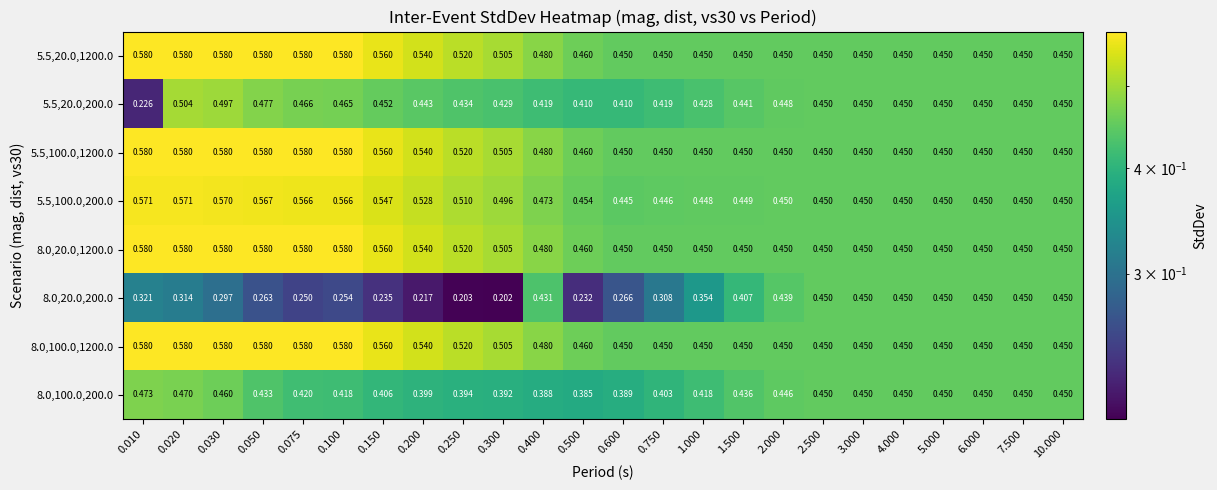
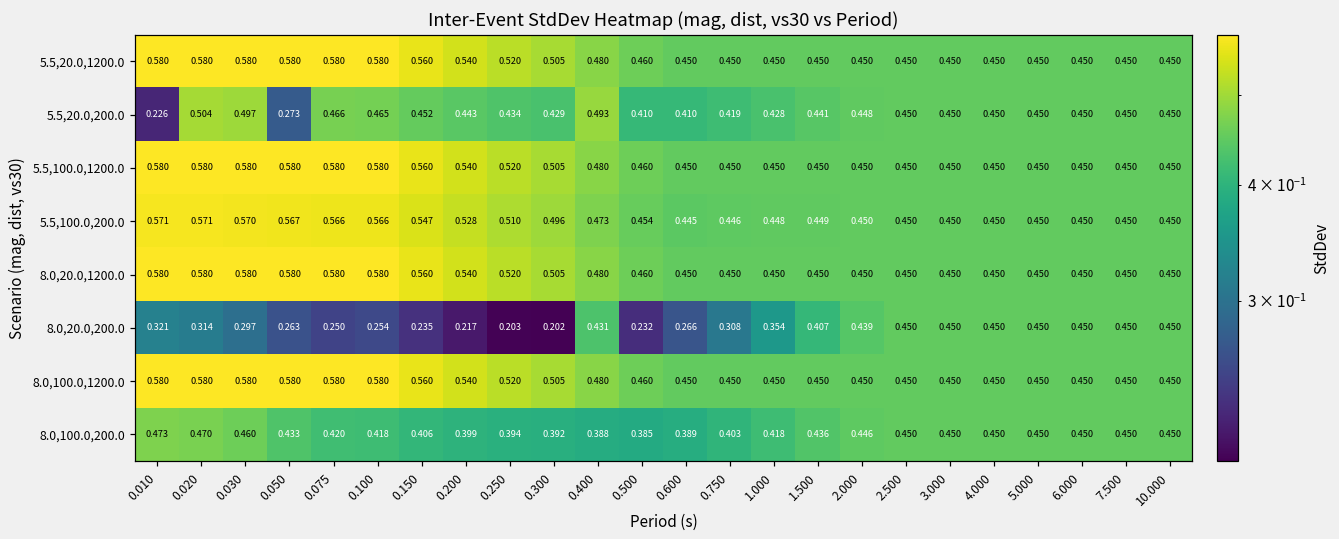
  {
    "5.5,20.0,1200.0": {
      "0.010": 0.580,
      "0.020": 0.580,
      "0.030": 0.580,
      "0.050": 0.580,
      "0.075": 0.580,
      "0.100": 0.580,
      "0.150": 0.560,
      "0.200": 0.540,
      "0.250": 0.520,
      "0.300": 0.505,
      "0.400": 0.480,
      "0.500": 0.460,
      "0.600": 0.450,
      "0.750": 0.450,
      "1.000": 0.450,
      "1.500": 0.450,
      "2.000": 0.450,
      "2.500": 0.450,
      "3.000": 0.450,
      "4.000": 0.450,
      "5.000": 0.450,
      "6.000": 0.450,
      "7.500": 0.450,
      "10.000": 0.450
    },
    "5.5,20.0,200.0": {
      "0.010": 0.226,
      "0.020": 0.504,
      "0.030": 0.497,
-     "0.050": 0.477,
+     "0.050": 0.273,
      "0.075": 0.466,
      "0.100": 0.465,
      "0.150": 0.452,
      "0.200": 0.443,
      "0.250": 0.434,
      "0.300": 0.429,
-     "0.400": 0.419,
+     "0.400": 0.493,
      "0.500": 0.410,
      "0.600": 0.410,
      "0.750": 0.419,
      "1.000": 0.428,
      "1.500": 0.441,
      "2.000": 0.448,
      "2.500": 0.450,
      "3.000": 0.450,
      "4.000": 0.450,
      "5.000": 0.450,
      "6.000": 0.450,
      "7.500": 0.450,
      "10.000": 0.450
    },
    "5.5,100.0,1200.0": {
      "0.010": 0.580,
      "0.020": 0.580,
      "0.030": 0.580,
      "0.050": 0.580,
      "0.075": 0.580,
      "0.100": 0.580,
      "0.150": 0.560,
      "0.200": 0.540,
      "0.250": 0.520,
      "0.300": 0.505,
      "0.400": 0.480,
      "0.500": 0.460,
      "0.600": 0.450,
      "0.750": 0.450,
      "1.000": 0.450,
      "1.500": 0.450,
      "2.000": 0.450,
      "2.500": 0.450,
      "3.000": 0.450,
      "4.000": 0.450,
      "5.000": 0.450,
      "6.000": 0.450,
      "7.500": 0.450,
      "10.000": 0.450
    },
    "5.5,100.0,200.0": {
      "0.010": 0.571,
      "0.020": 0.571,
      "0.030": 0.570,
      "0.050": 0.567,
      "0.075": 0.566,
      "0.100": 0.566,
      "0.150": 0.547,
      "0.200": 0.528,
      "0.250": 0.510,
      "0.300": 0.496,
      "0.400": 0.473,
      "0.500": 0.454,
      "0.600": 0.445,
      "0.750": 0.446,
      "1.000": 0.448,
      "1.500": 0.449,
      "2.000": 0.450,
      "2.500": 0.450,
      "3.000": 0.450,
      "4.000": 0.450,
      "5.000": 0.450,
      "6.000": 0.450,
      "7.500": 0.450,
      "10.000": 0.450
    },
    "8.0,20.0,1200.0": {
      "0.010": 0.580,
      "0.020": 0.580,
      "0.030": 0.580,
      "0.050": 0.580,
      "0.075": 0.580,
      "0.100": 0.580,
      "0.150": 0.560,
      "0.200": 0.540,
      "0.250": 0.520,
      "0.300": 0.505,
      "0.400": 0.480,
      "0.500": 0.460,
      "0.600": 0.450,
      "0.750": 0.450,
      "1.000": 0.450,
      "1.500": 0.450,
      "2.000": 0.450,
      "2.500": 0.450,
      "3.000": 0.450,
      "4.000": 0.450,
      "5.000": 0.450,
      "6.000": 0.450,
      "7.500": 0.450,
      "10.000": 0.450
    },
    "8.0,20.0,200.0": {
      "0.010": 0.321,
      "0.020": 0.314,
      "0.030": 0.297,
      "0.050": 0.263,
      "0.075": 0.250,
      "0.100": 0.254,
      "0.150": 0.235,
      "0.200": 0.217,
      "0.250": 0.203,
      "0.300": 0.202,
      "0.400": 0.431,
      "0.500": 0.232,
      "0.600": 0.266,
      "0.750": 0.308,
      "1.000": 0.354,
      "1.500": 0.407,
      "2.000": 0.439,
      "2.500": 0.450,
      "3.000": 0.450,
      "4.000": 0.450,
      "5.000": 0.450,
      "6.000": 0.450,
      "7.500": 0.450,
      "10.000": 0.450
    },
    "8.0,100.0,1200.0": {
      "0.010": 0.580,
      "0.020": 0.580,
      "0.030": 0.580,
      "0.050": 0.580,
      "0.075": 0.580,
      "0.100": 0.580,
      "0.150": 0.560,
      "0.200": 0.540,
      "0.250": 0.520,
      "0.300": 0.505,
      "0.400": 0.480,
      "0.500": 0.460,
      "0.600": 0.450,
      "0.750": 0.450,
      "1.000": 0.450,
      "1.500": 0.450,
      "2.000": 0.450,
      "2.500": 0.450,
      "3.000": 0.450,
      "4.000": 0.450,
      "5.000": 0.450,
      "6.000": 0.450,
      "7.500": 0.450,
      "10.000": 0.450
    },
    "8.0,100.0,200.0": {
      "0.010": 0.473,
      "0.020": 0.470,
      "0.030": 0.460,
      "0.050": 0.433,
      "0.075": 0.420,
      "0.100": 0.418,
      "0.150": 0.406,
      "0.200": 0.399,
      "0.250": 0.394,
      "0.300": 0.392,
      "0.400": 0.388,
      "0.500": 0.385,
      "0.600": 0.389,
      "0.750": 0.403,
      "1.000": 0.418,
      "1.500": 0.436,
      "2.000": 0.446,
      "2.500": 0.450,
      "3.000": 0.450,
      "4.000": 0.450,
      "5.000": 0.450,
      "6.000": 0.450,
      "7.500": 0.450,
      "10.000": 0.450
    }
  }
